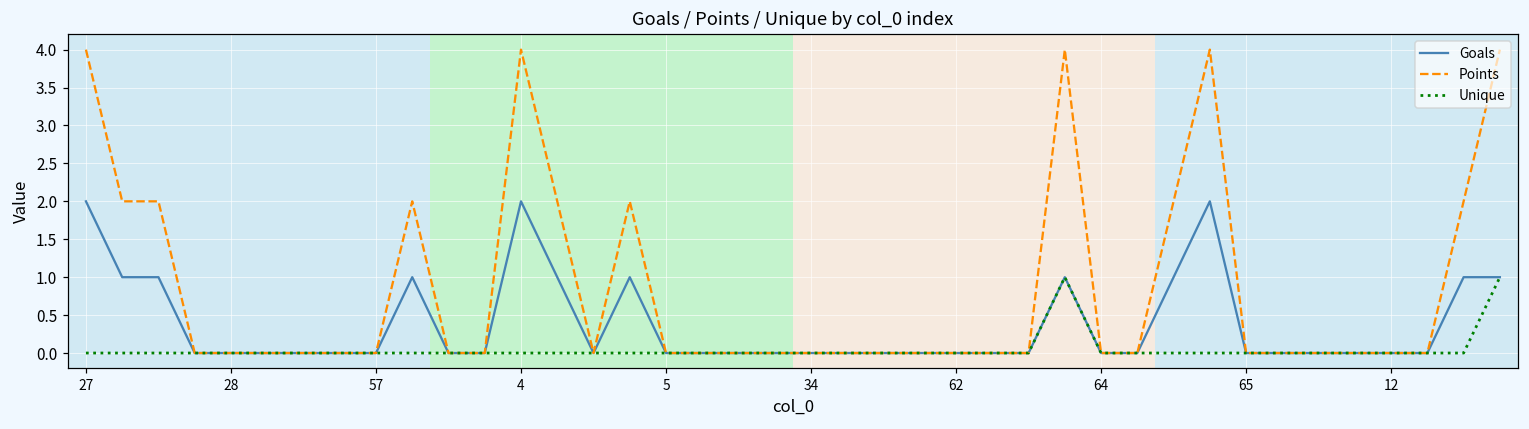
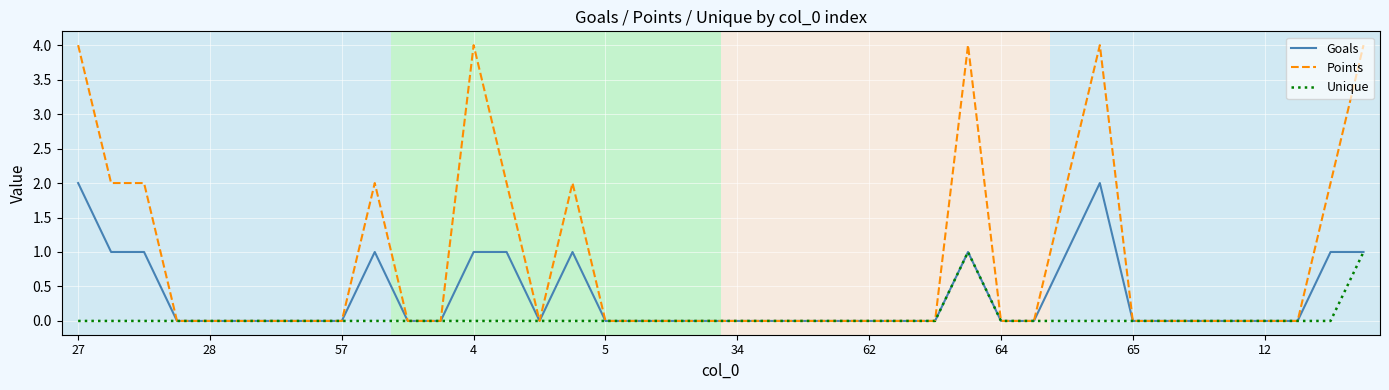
  {
    "Goals": {
-     "4": 2
+     "4": 1
    },
    "Points": {
      "4": 4
    },
    "Unique": {
      "4": 0
    }
  }
